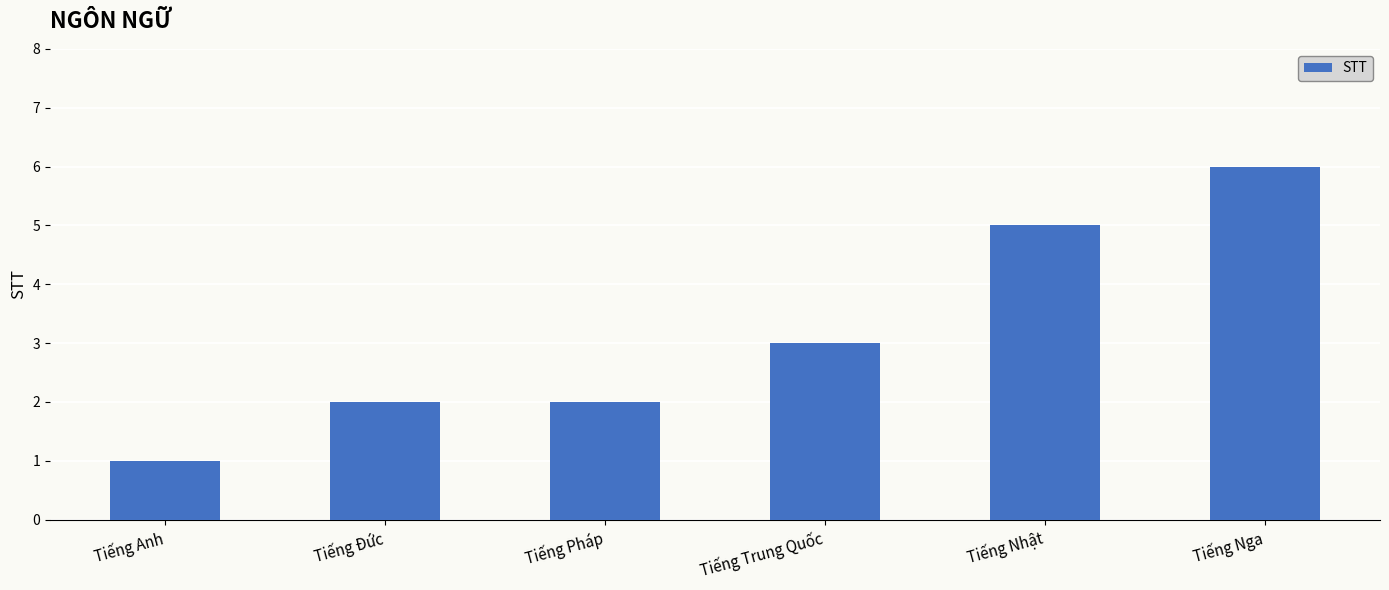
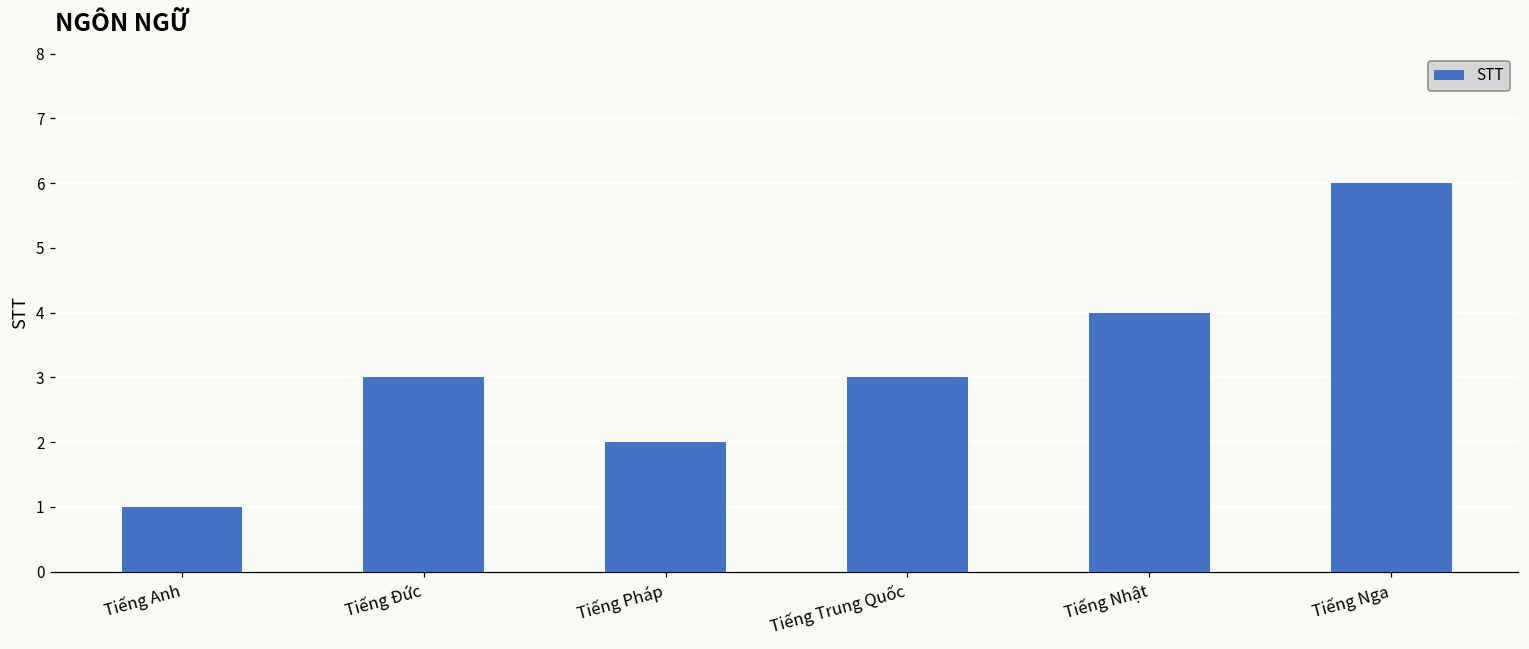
  {
    "Tiếng Anh": 1,
-   "Tiếng Đức": 2,
+   "Tiếng Đức": 3,
    "Tiếng Pháp": 2,
    "Tiếng Trung Quốc": 3,
-   "Tiếng Nhật": 5,
+   "Tiếng Nhật": 4,
    "Tiếng Nga": 6
  }
